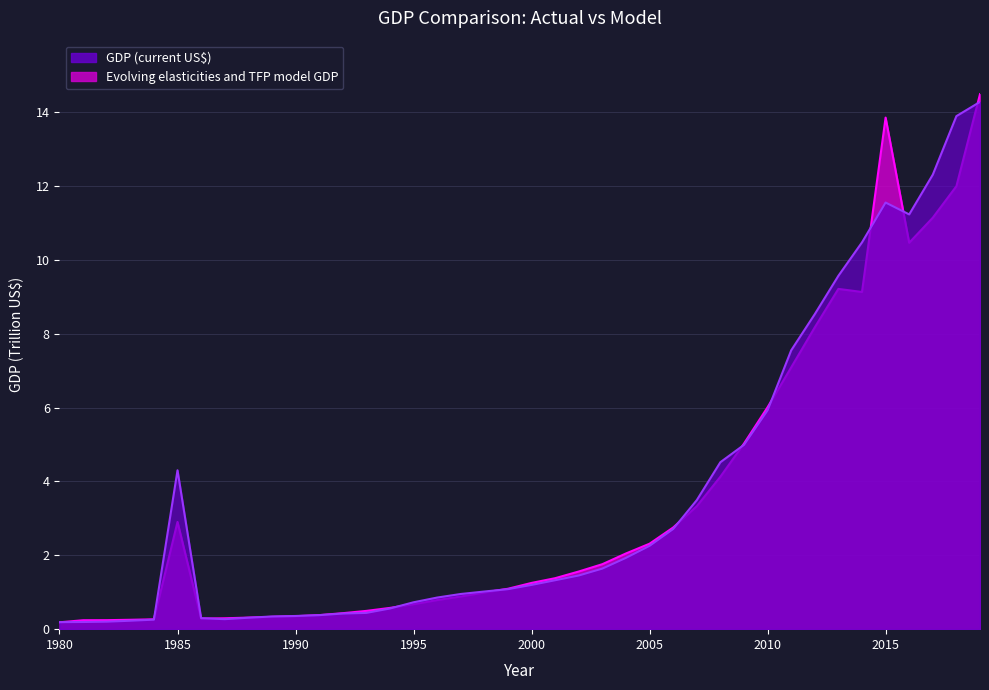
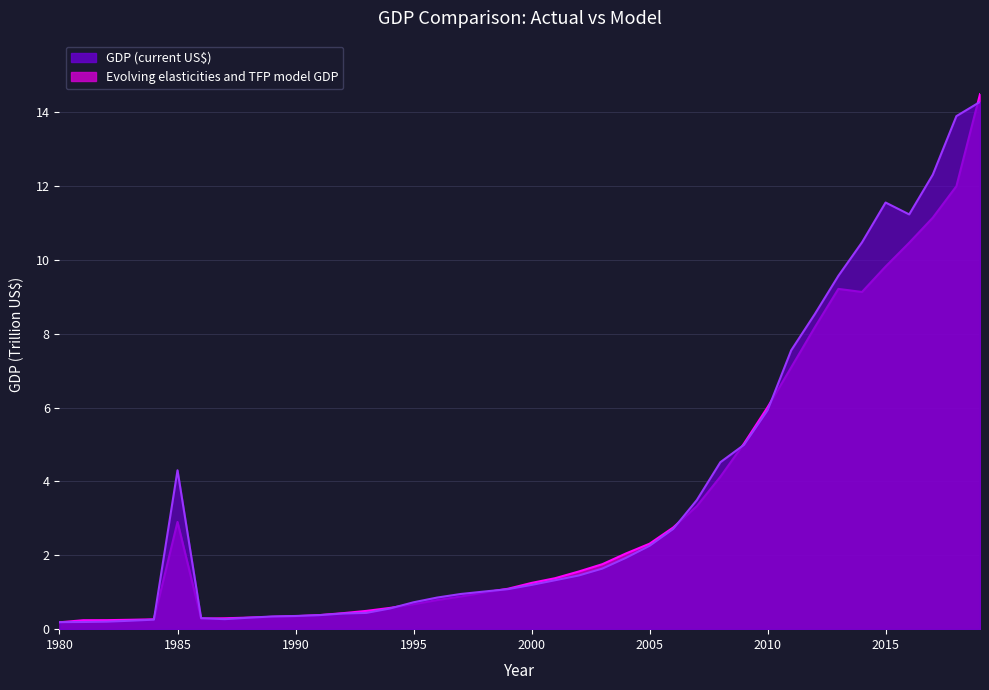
  {
    "Evolving elasticities and TFP model GDP": {
      "1985": 2.9,
      "2010": 6.0,
-     "2015": 13.9
+     "2015": 9.8
    },
    "GDP (current US$)": {
      "1985": 4.3,
      "2010": 5.9,
      "2015": 11.6
    }
  }
